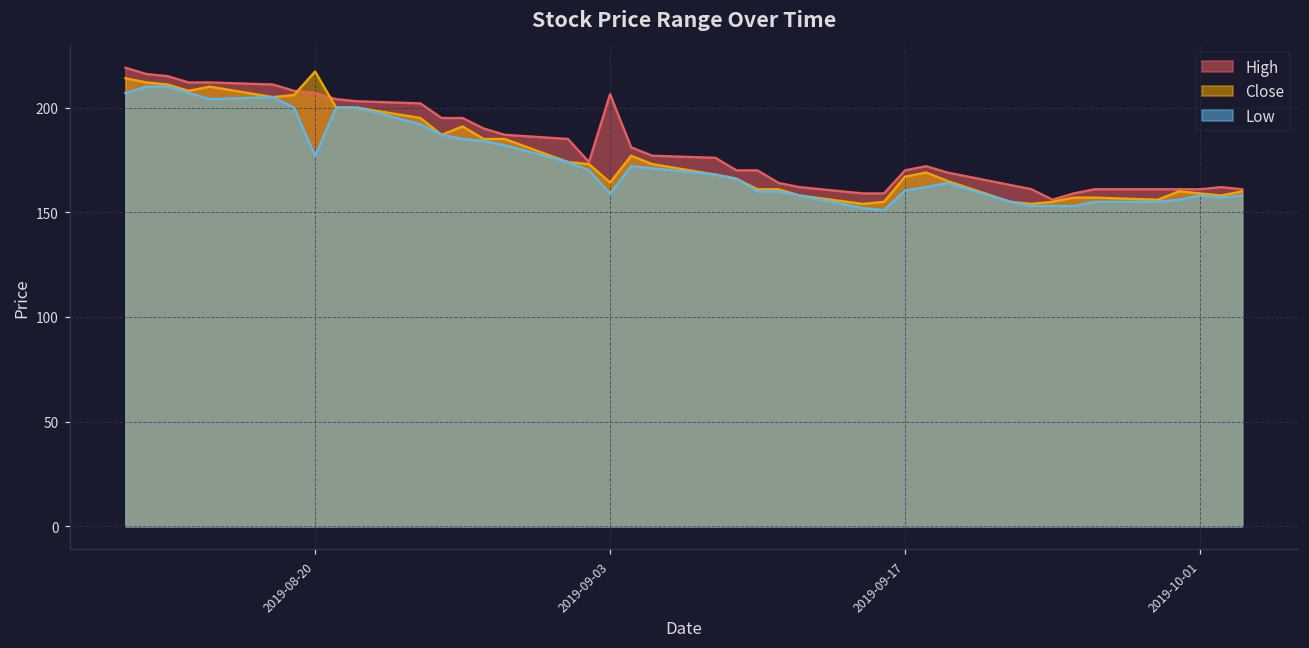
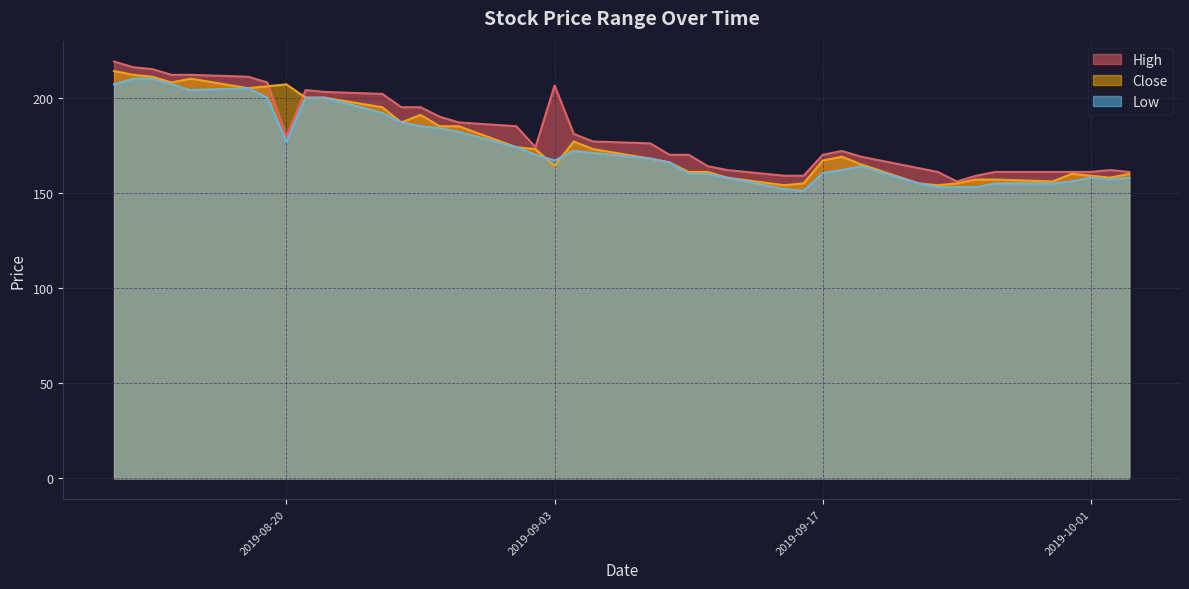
  {
    "High": {
-     "2019-08-20": 207,
+     "2019-08-20": 180,
      "2019-09-03": 206,
      "2019-09-17": 170,
      "2019-10-01": 161
    },
    "Close": {
-     "2019-08-20": 217,
+     "2019-08-20": 207,
      "2019-09-03": 164,
      "2019-09-17": 167
    },
    "Low": {
      "2019-08-20": 177,
-     "2019-09-03": 159,
+     "2019-09-03": 167,
      "2019-09-17": 160
    }
  }
